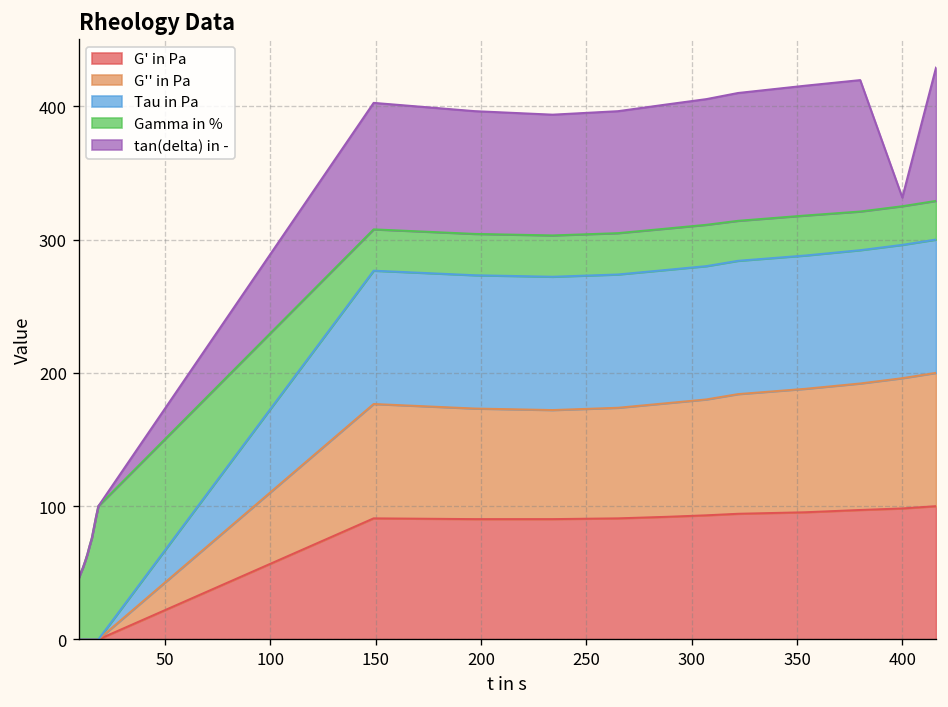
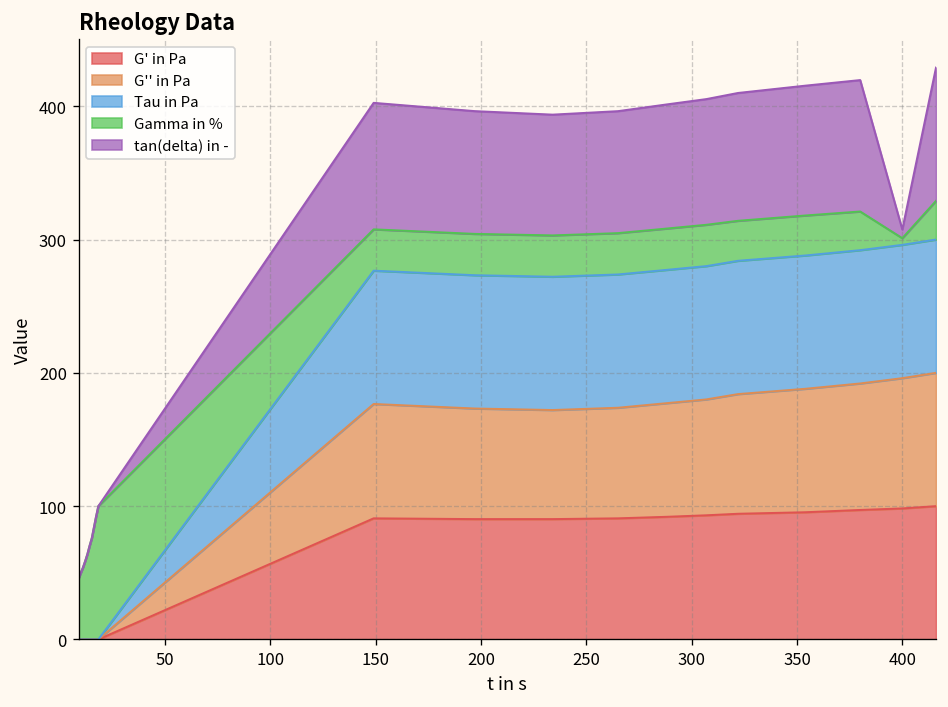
  {
    "Tau in Pa": {
      "400": 100
    },
    "Gamma in %": {
-     "400": 29
+     "400": 5
    },
    "tan(delta) in -": {
      "400": 7
    }
  }
